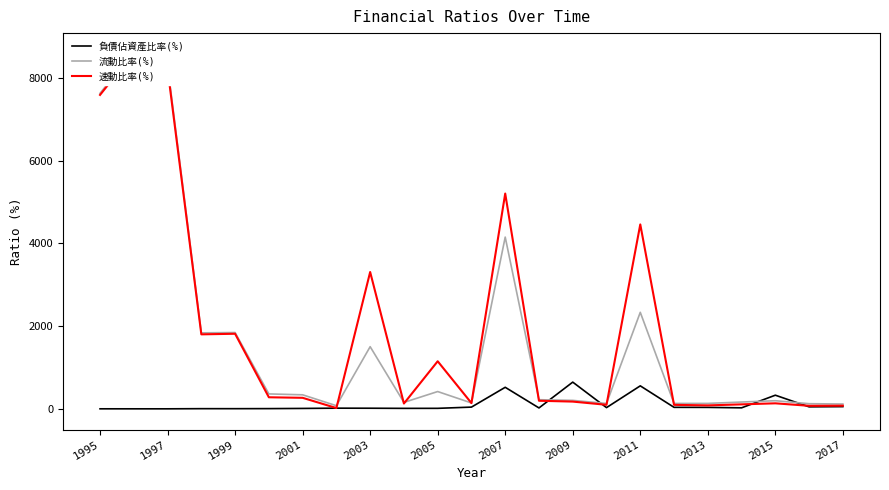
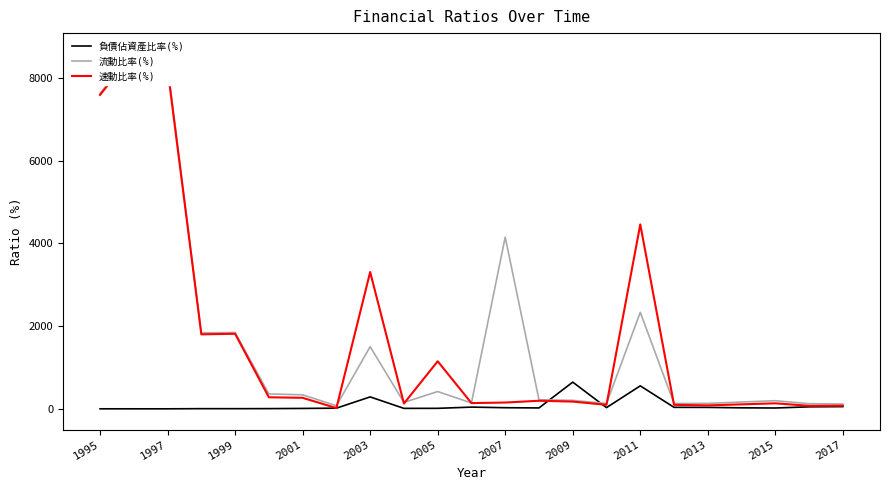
  {
    "負債佔資產比率(%)": {
      "1995": 0,
      "1997": 0,
      "1999": 0,
      "2001": 0,
-     "2003": 0,
+     "2003": 300,
      "2005": 0,
-     "2007": 500,
+     "2007": 0,
      "2009": 600,
      "2011": 600,
-     "2015": 300
+     "2015": 0
    },
    "流動比率(%)": {
      "2001": 300,
      "2003": 1500,
      "2005": 400,
      "2007": 4200,
      "2011": 2300,
      "2015": 200
    },
    "速動比率(%)": {
      "2001": 300,
      "2003": 3300,
      "2005": 1200,
-     "2007": 5200,
+     "2007": 200,
      "2011": 4500,
      "2015": 100
    }
  }
